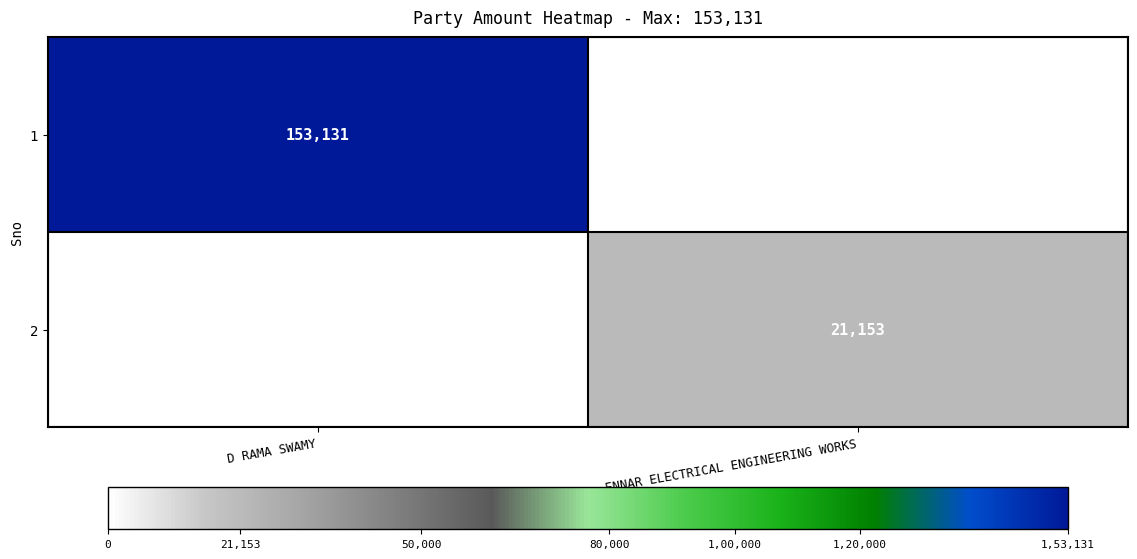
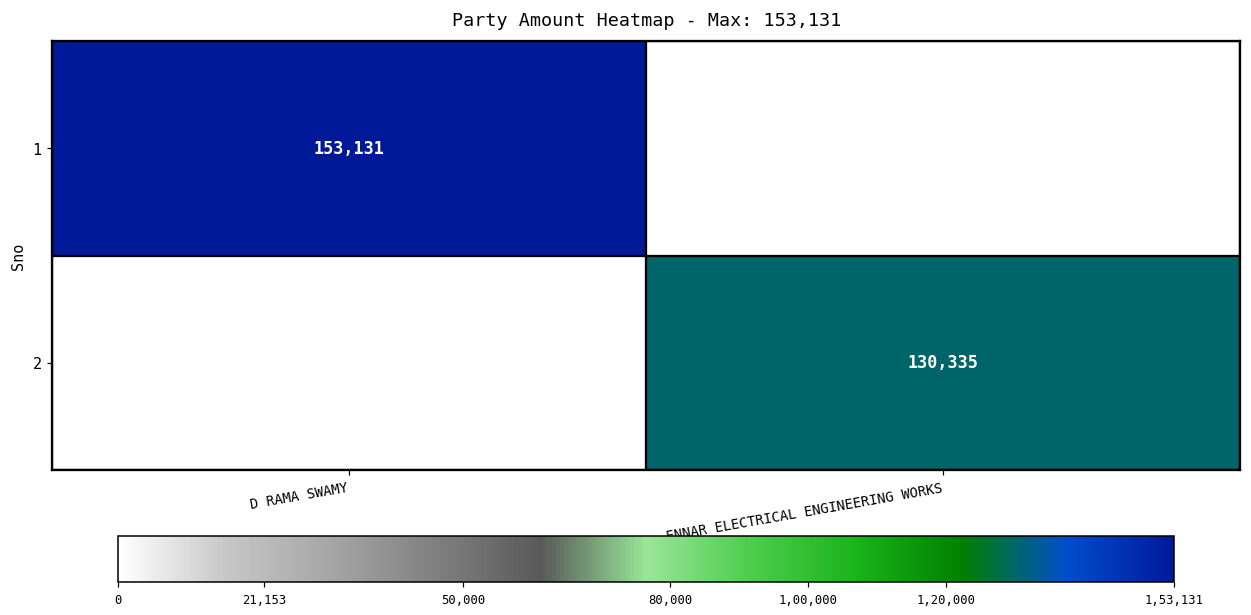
  {
    "1": {
      "D RAMA SWAMY": "153,131"
    },
    "2": {
-     "ENNAR ELECTRICAL ENGINEERING WORKS": "21,153"
+     "ENNAR ELECTRICAL ENGINEERING WORKS": "130,335"
    }
  }
